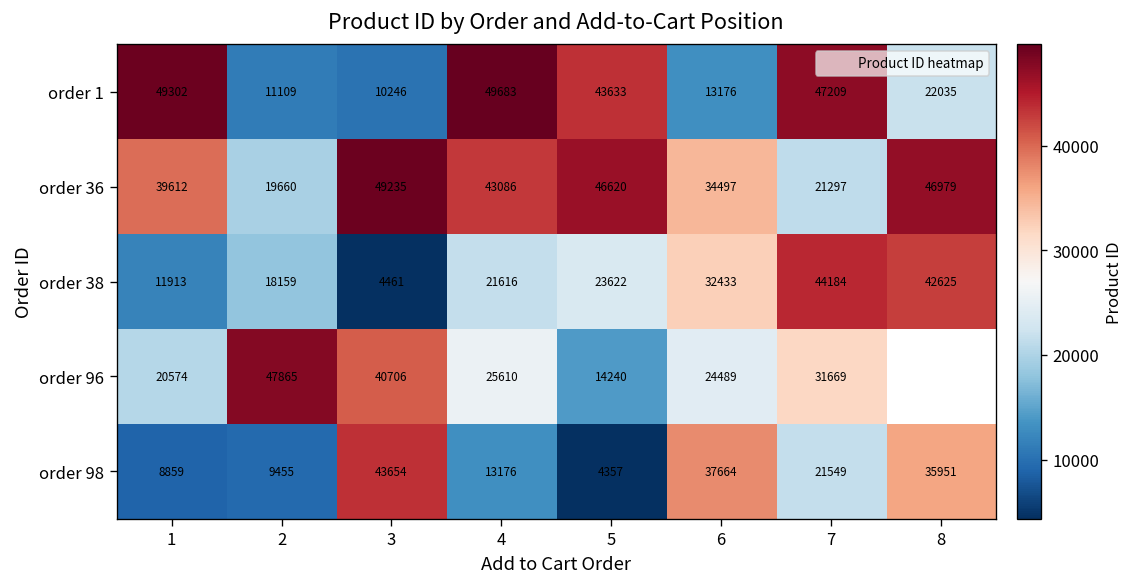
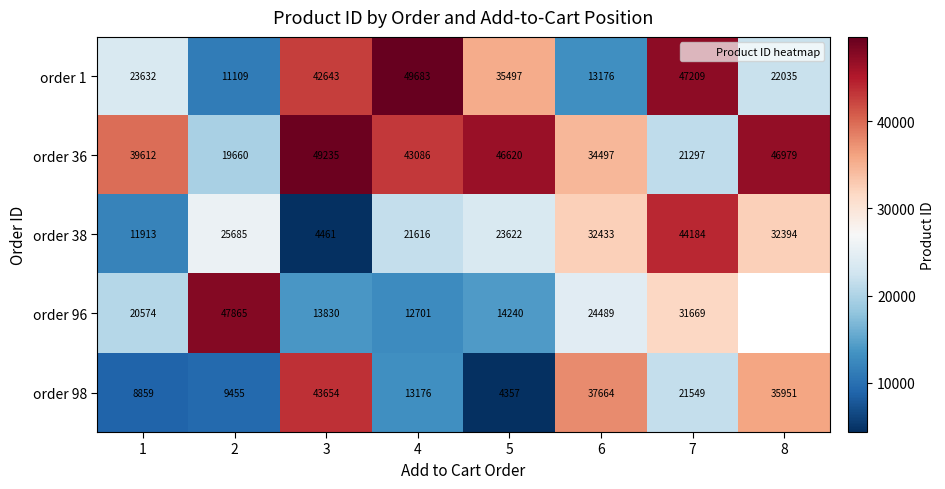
  {
    "order 1": {
-     "1": 49302,
+     "1": 23632,
      "2": 11109,
-     "3": 10246,
+     "3": 42643,
      "4": 49683,
-     "5": 43633,
+     "5": 35497,
      "6": 13176,
      "7": 47209,
      "8": 22035
    },
    "order 36": {
      "1": 39612,
      "2": 19660,
      "3": 49235,
      "4": 43086,
      "5": 46620,
      "6": 34497,
      "7": 21297,
      "8": 46979
    },
    "order 38": {
      "1": 11913,
-     "2": 18159,
+     "2": 25685,
      "3": 4461,
      "4": 21616,
      "5": 23622,
      "6": 32433,
      "7": 44184,
-     "8": 42625
+     "8": 32394
    },
    "order 96": {
      "1": 20574,
      "2": 47865,
-     "3": 40706,
-     "4": 25610,
+     "3": 13830,
+     "4": 12701,
      "5": 14240,
      "6": 24489,
      "7": 31669
    },
    "order 98": {
      "1": 8859,
      "2": 9455,
      "3": 43654,
      "4": 13176,
      "5": 4357,
      "6": 37664,
      "7": 21549,
      "8": 35951
    }
  }
